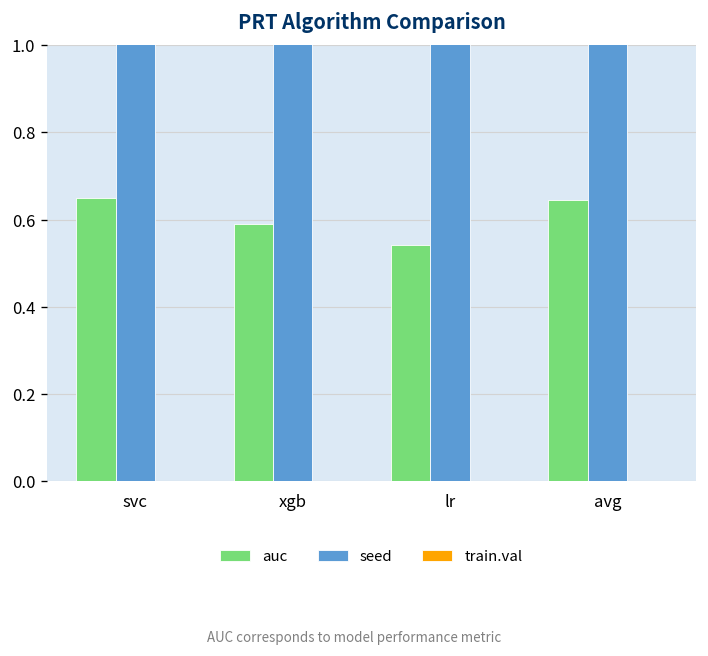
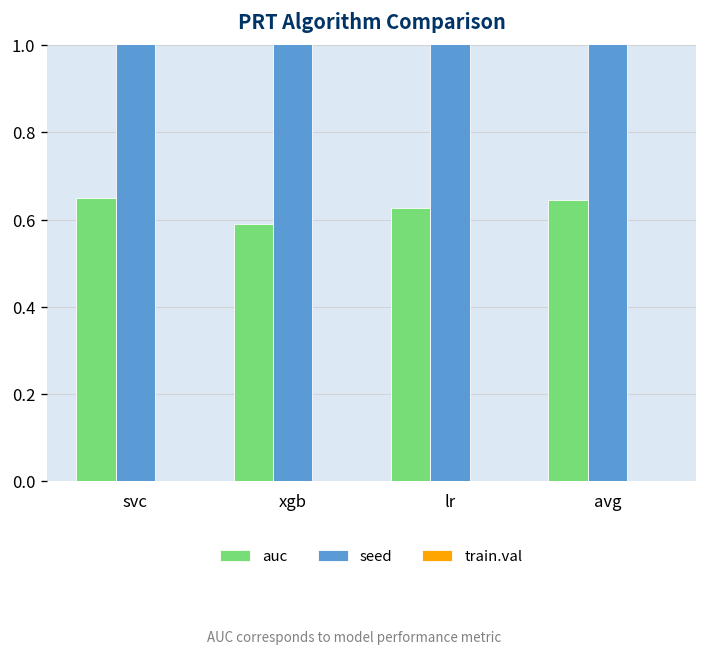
  {
    "auc": {
      "svc": 0.65,
      "xgb": 0.59,
-     "lr": 0.54,
+     "lr": 0.63,
      "avg": 0.64
    },
    "train.val": {
      "svc": 0.00,
      "xgb": 0.00,
      "lr": 0.00,
      "avg": 0.00
    }
  }
